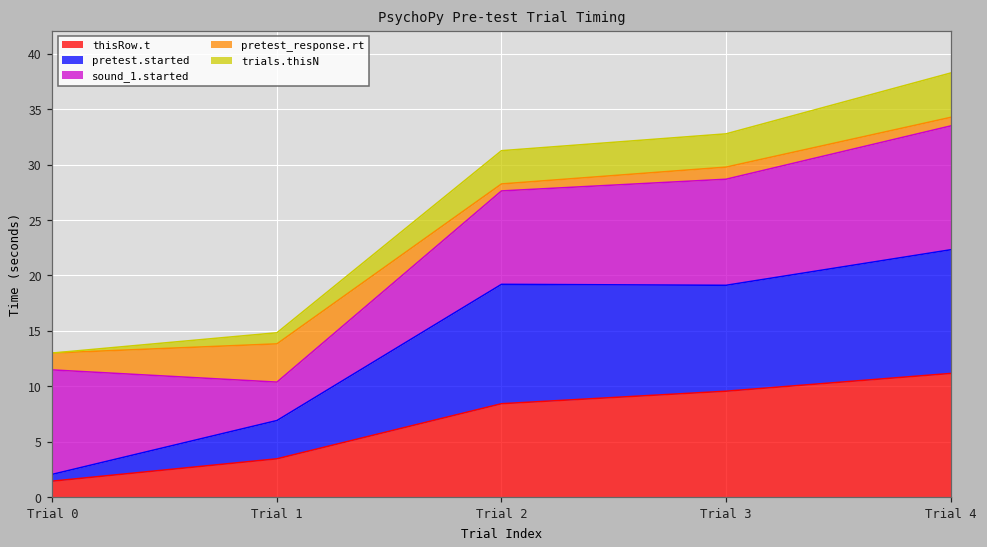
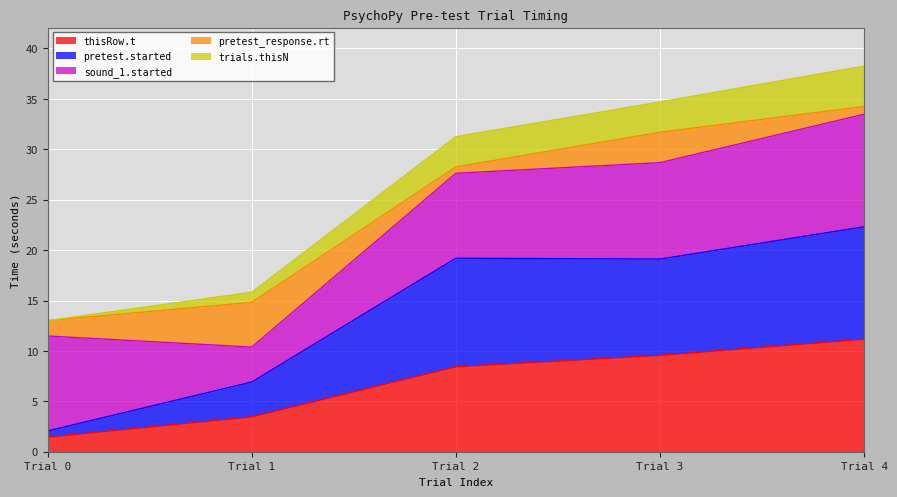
  {
    "thisRow.t": {
      "Trial 0": 1.4,
      "Trial 1": 3.5,
      "Trial 2": 8.4,
      "Trial 3": 9.6,
      "Trial 4": 11.2
    },
    "pretest.started": {
      "Trial 0": 0.6,
      "Trial 1": 3.5,
      "Trial 2": 10.8,
      "Trial 3": 9.6,
      "Trial 4": 11.2
    },
    "sound_1.started": {
      "Trial 0": 9.4,
      "Trial 1": 3.5,
      "Trial 2": 8.4,
      "Trial 3": 9.6,
      "Trial 4": 11.2
    },
    "pretest_response.rt": {
-     "Trial 1": 3.4,
+     "Trial 1": 4.4,
      "Trial 2": 0.6,
-     "Trial 3": 1.1,
+     "Trial 3": 3.0,
      "Trial 4": 0.8
    },
    "trials.thisN": {
      "Trial 1": 1.0,
      "Trial 2": 3.0,
      "Trial 3": 3.0,
      "Trial 4": 4.0
    }
  }
